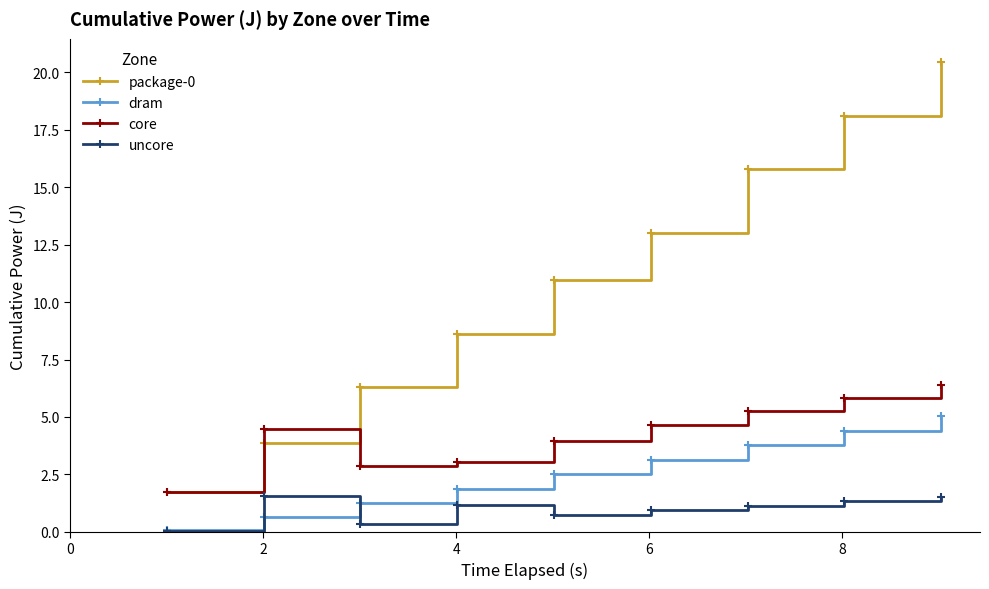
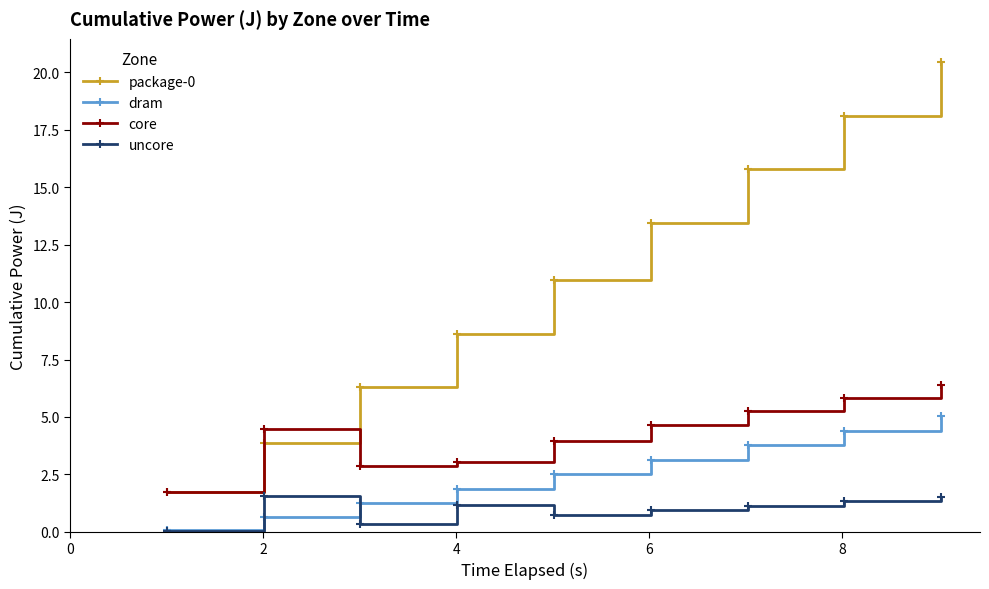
  {
    "package-0": {
      "2": 3.9,
      "4": 8.6,
-     "6": 13.0
+     "6": 13.4
    },
    "dram": {
      "2": 0.6,
      "4": 1.9,
      "6": 3.1
    },
    "core": {
      "2": 4.5,
      "4": 3.0,
      "6": 4.7
    },
    "uncore": {
      "2": 1.6,
      "4": 1.2,
      "6": 0.9
    }
  }
